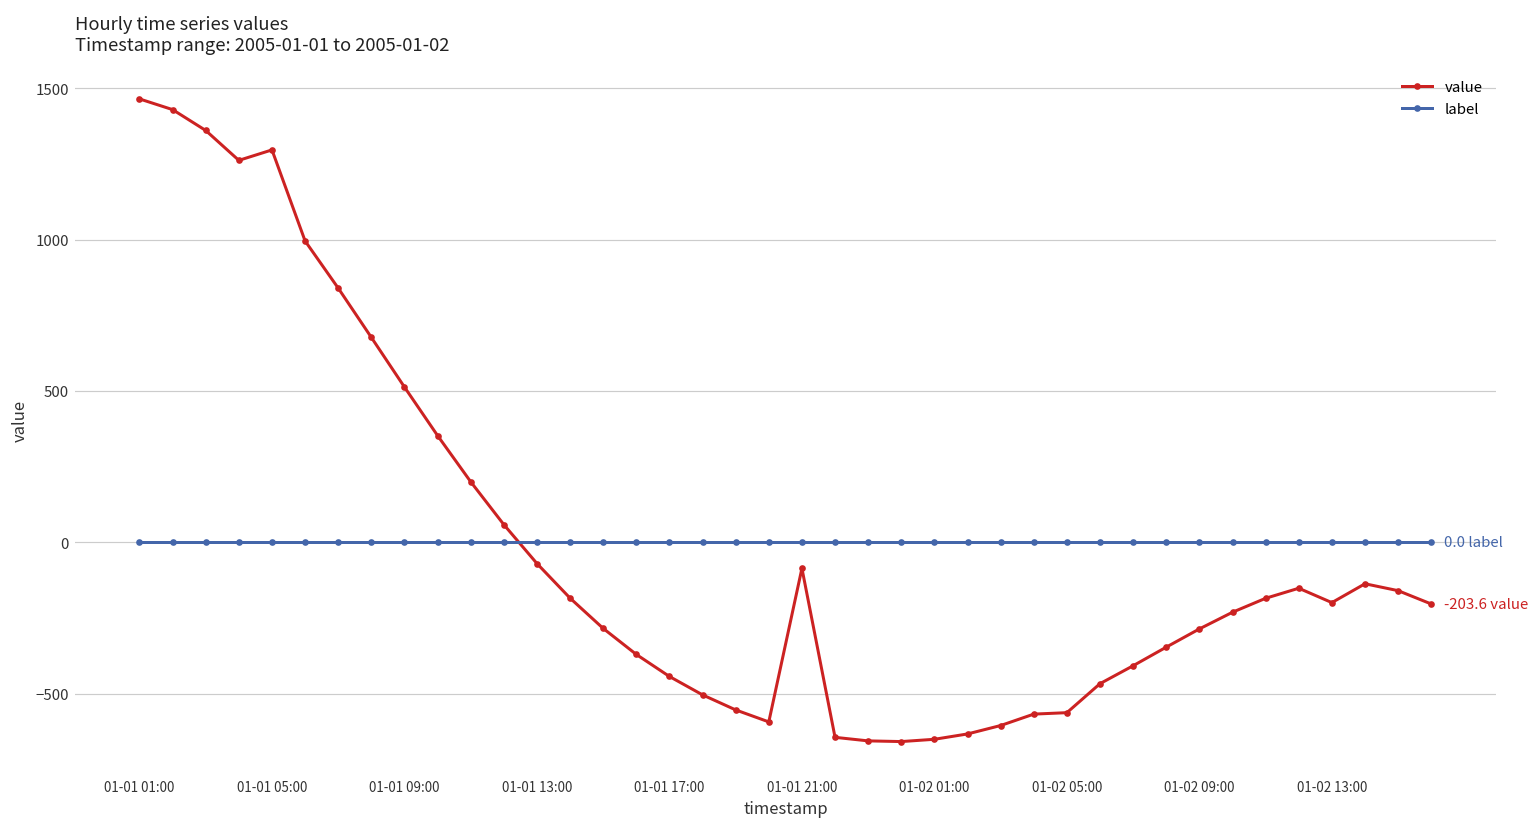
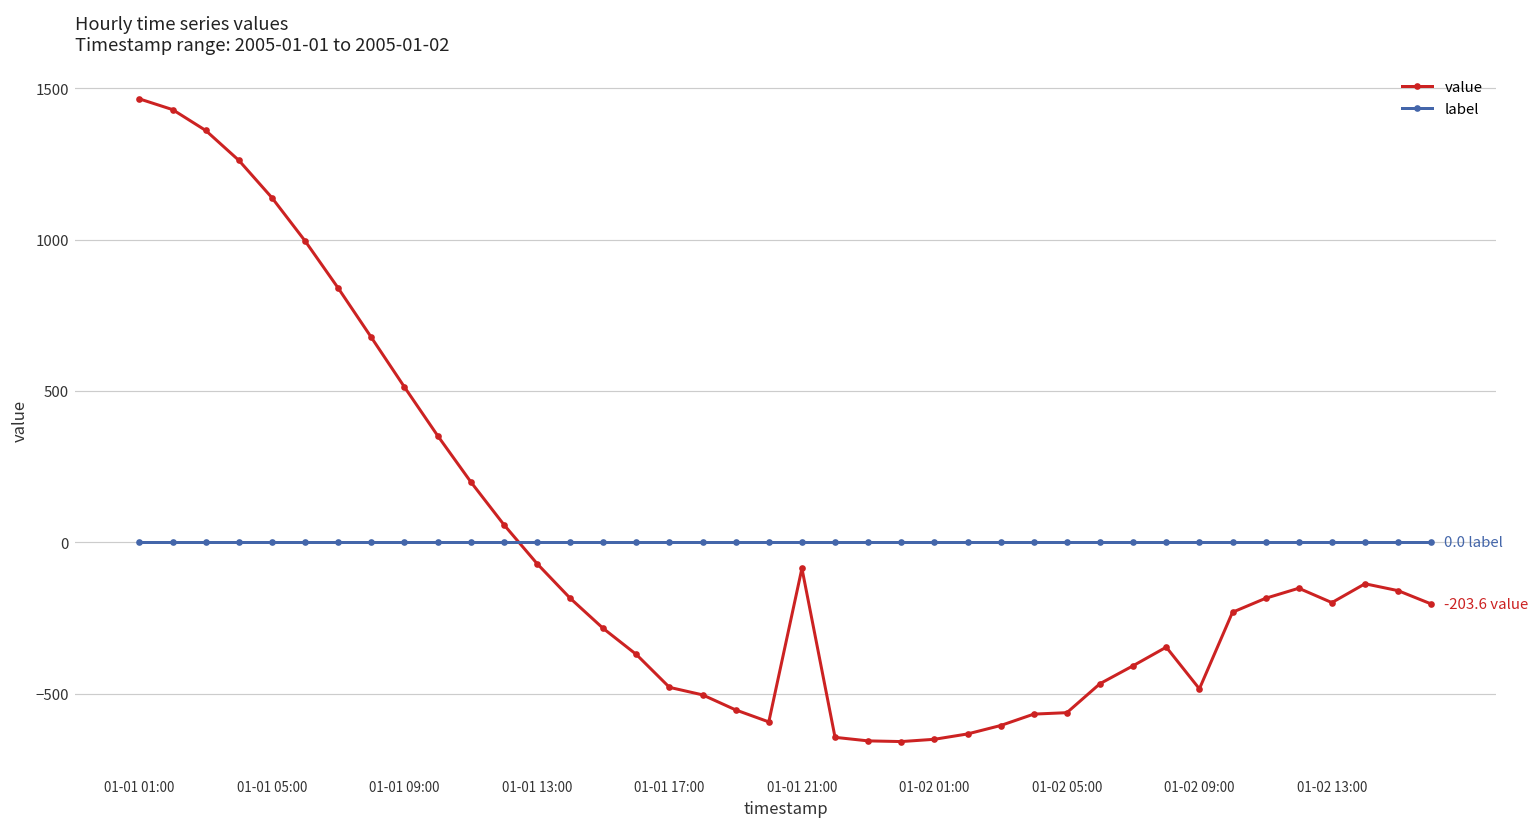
  {
    "value": {
      "01-01 01:00": 1460,
-     "01-01 05:00": 1300,
+     "01-01 05:00": 1140,
      "01-01 09:00": 510,
      "01-01 13:00": -70,
-     "01-01 17:00": -440,
+     "01-01 17:00": -480,
      "01-01 21:00": -90,
      "01-02 01:00": -650,
      "01-02 05:00": -560,
-     "01-02 09:00": -290,
+     "01-02 09:00": -480,
      "01-02 13:00": -200
    },
    "label": {
      "01-01 01:00": 0,
      "01-01 05:00": 0,
      "01-01 09:00": 0,
      "01-01 13:00": 0,
      "01-01 17:00": 0,
      "01-01 21:00": 0,
      "01-02 01:00": 0,
      "01-02 05:00": 0,
      "01-02 09:00": 0,
      "01-02 13:00": 0
    }
  }
